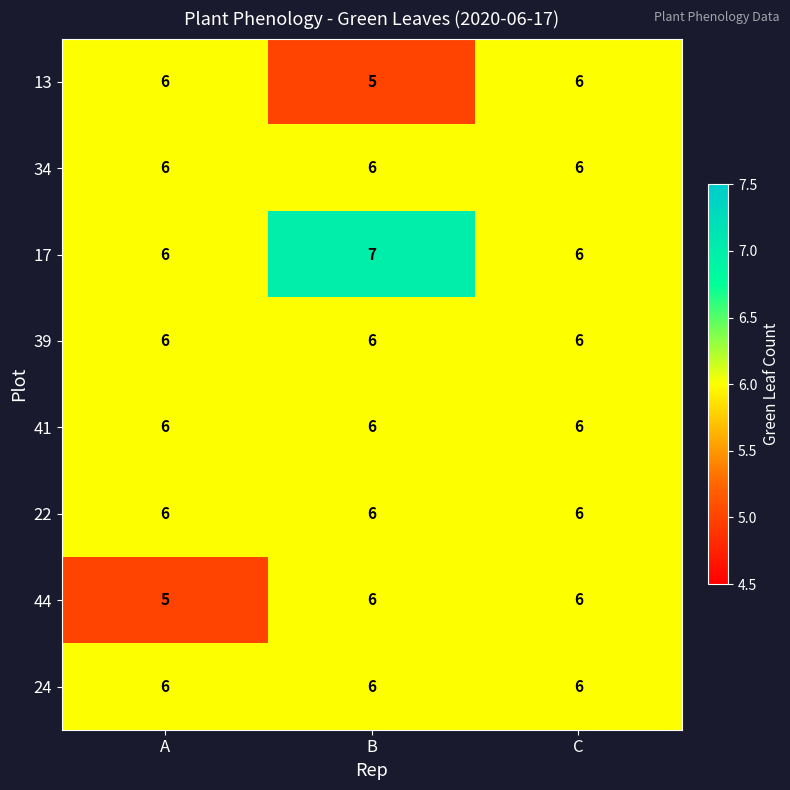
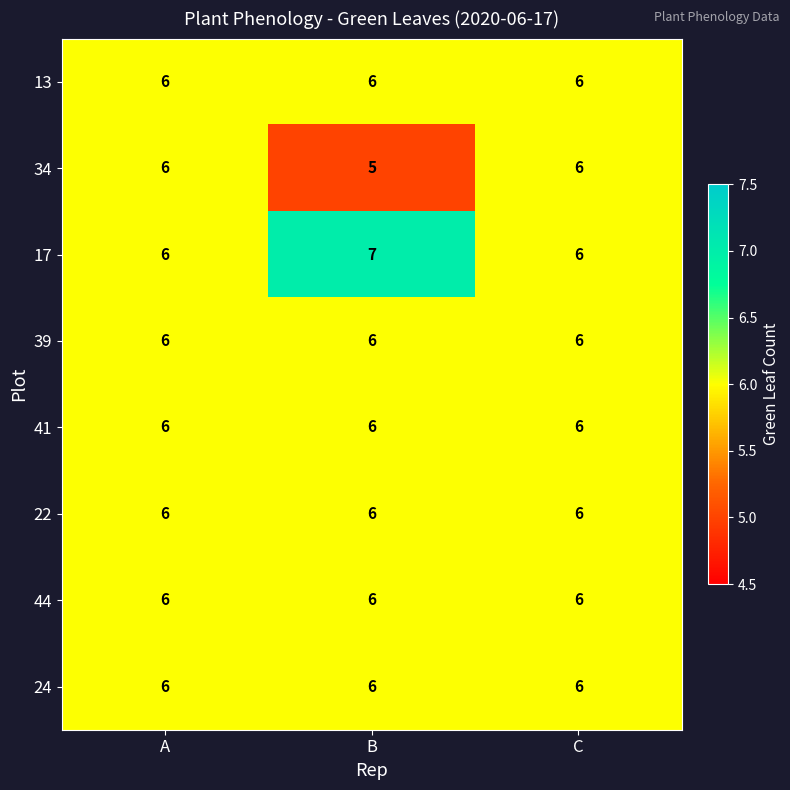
  {
    "13": {
      "A": 6,
-     "B": 5,
+     "B": 6,
      "C": 6
    },
    "34": {
      "A": 6,
-     "B": 6,
+     "B": 5,
      "C": 6
    },
    "17": {
      "A": 6,
      "B": 7,
      "C": 6
    },
    "39": {
      "A": 6,
      "B": 6,
      "C": 6
    },
    "41": {
      "A": 6,
      "B": 6,
      "C": 6
    },
    "22": {
      "A": 6,
      "B": 6,
      "C": 6
    },
    "44": {
-     "A": 5,
+     "A": 6,
      "B": 6,
      "C": 6
    },
    "24": {
      "A": 6,
      "B": 6,
      "C": 6
    }
  }
